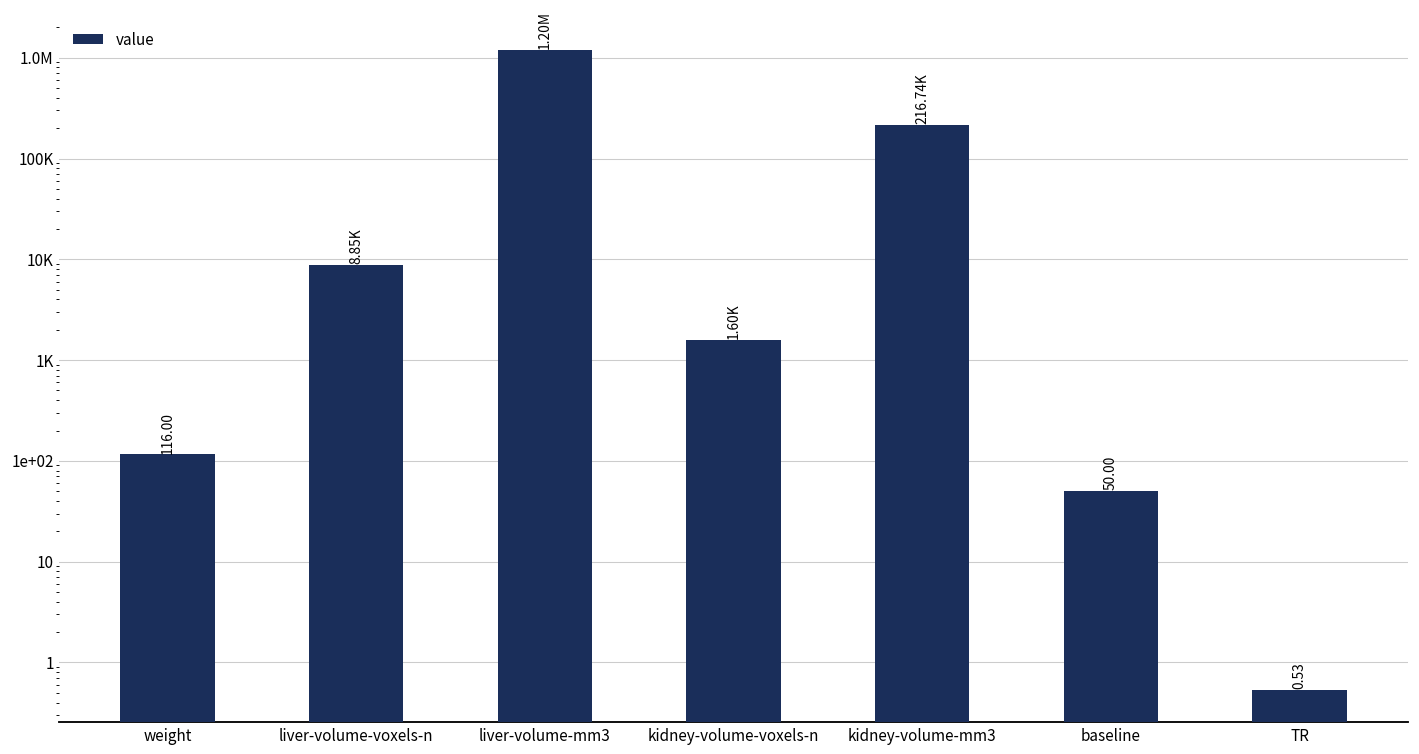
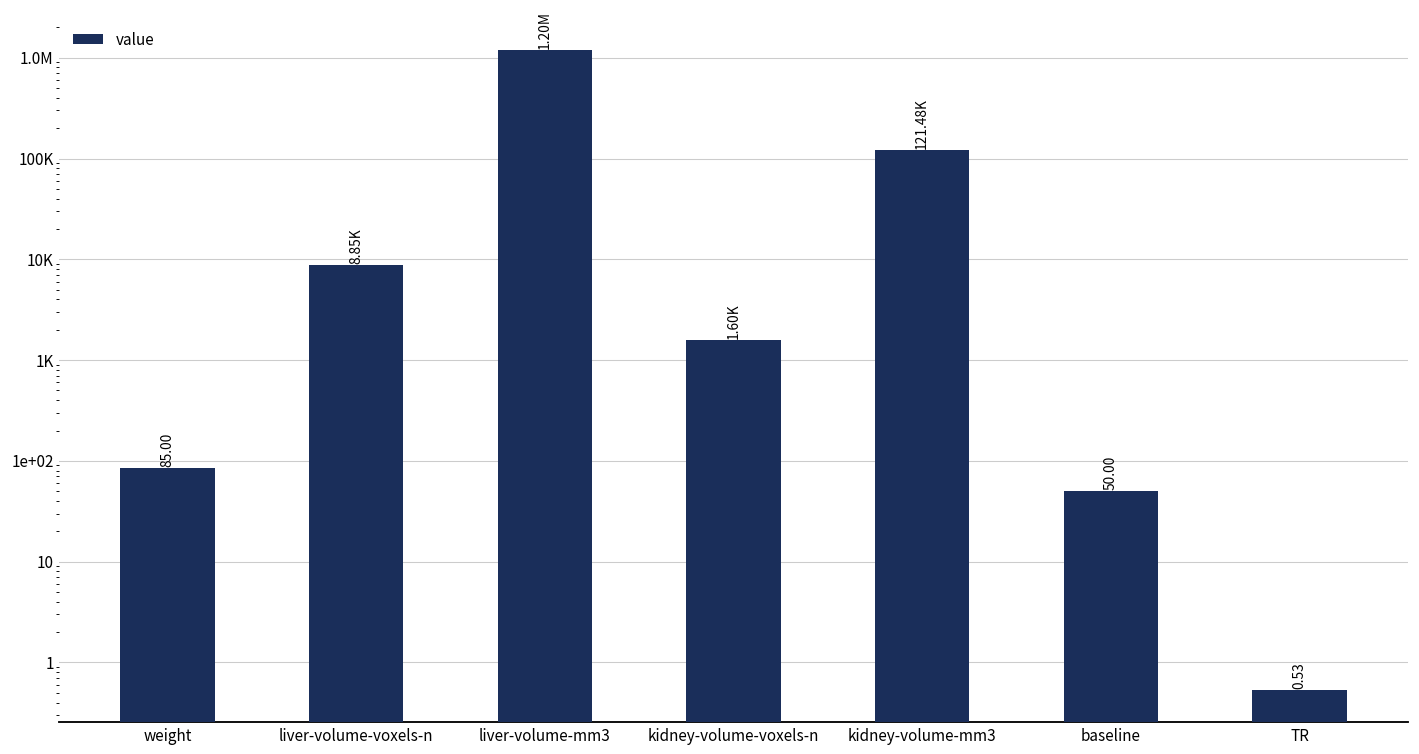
  {
-   "weight": "116.00",
+   "weight": "85.00",
    "liver-volume-voxels-n": "8.85K",
    "liver-volume-mm3": "1.20M",
    "kidney-volume-voxels-n": "1.60K",
-   "kidney-volume-mm3": "216.74K",
+   "kidney-volume-mm3": "121.48K",
    "baseline": "50.00",
    "TR": "0.53"
  }
